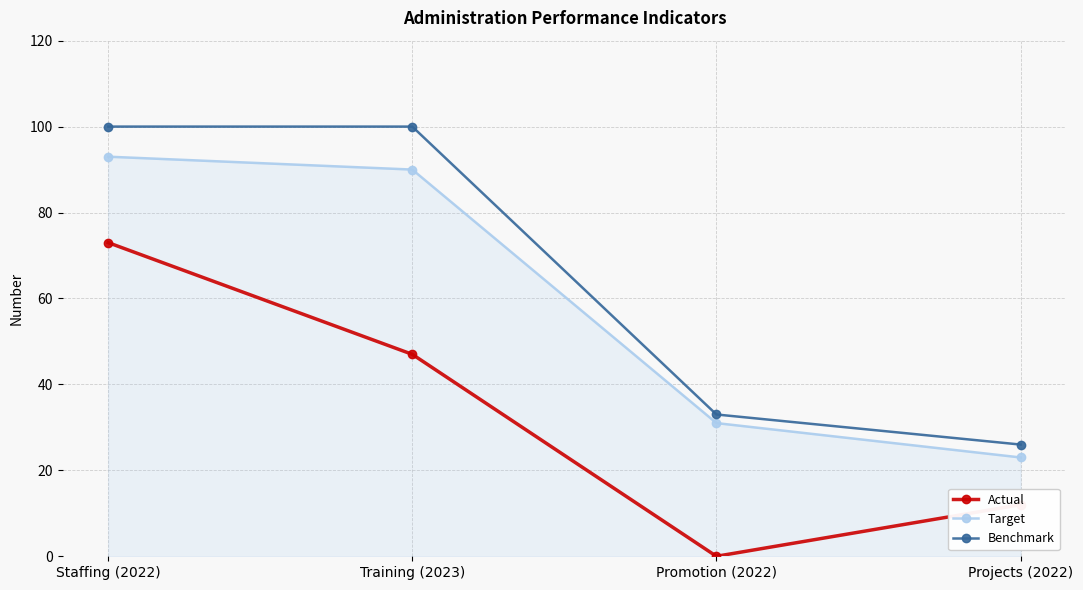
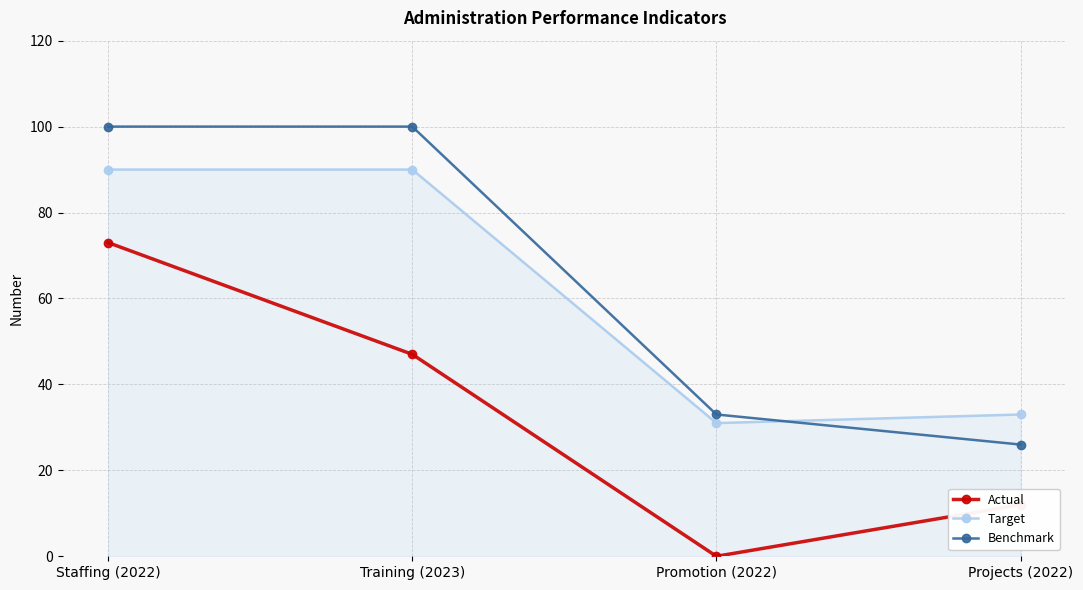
  {
    "Actual": {
      "Staffing (2022)": 73,
      "Training (2023)": 47,
      "Promotion (2022)": 0
    },
    "Target": {
-     "Staffing (2022)": 93,
+     "Staffing (2022)": 90,
      "Training (2023)": 90,
      "Promotion (2022)": 31,
-     "Projects (2022)": 23
+     "Projects (2022)": 33
    },
    "Benchmark": {
      "Staffing (2022)": 100,
      "Training (2023)": 100,
      "Promotion (2022)": 33,
      "Projects (2022)": 26
    }
  }
